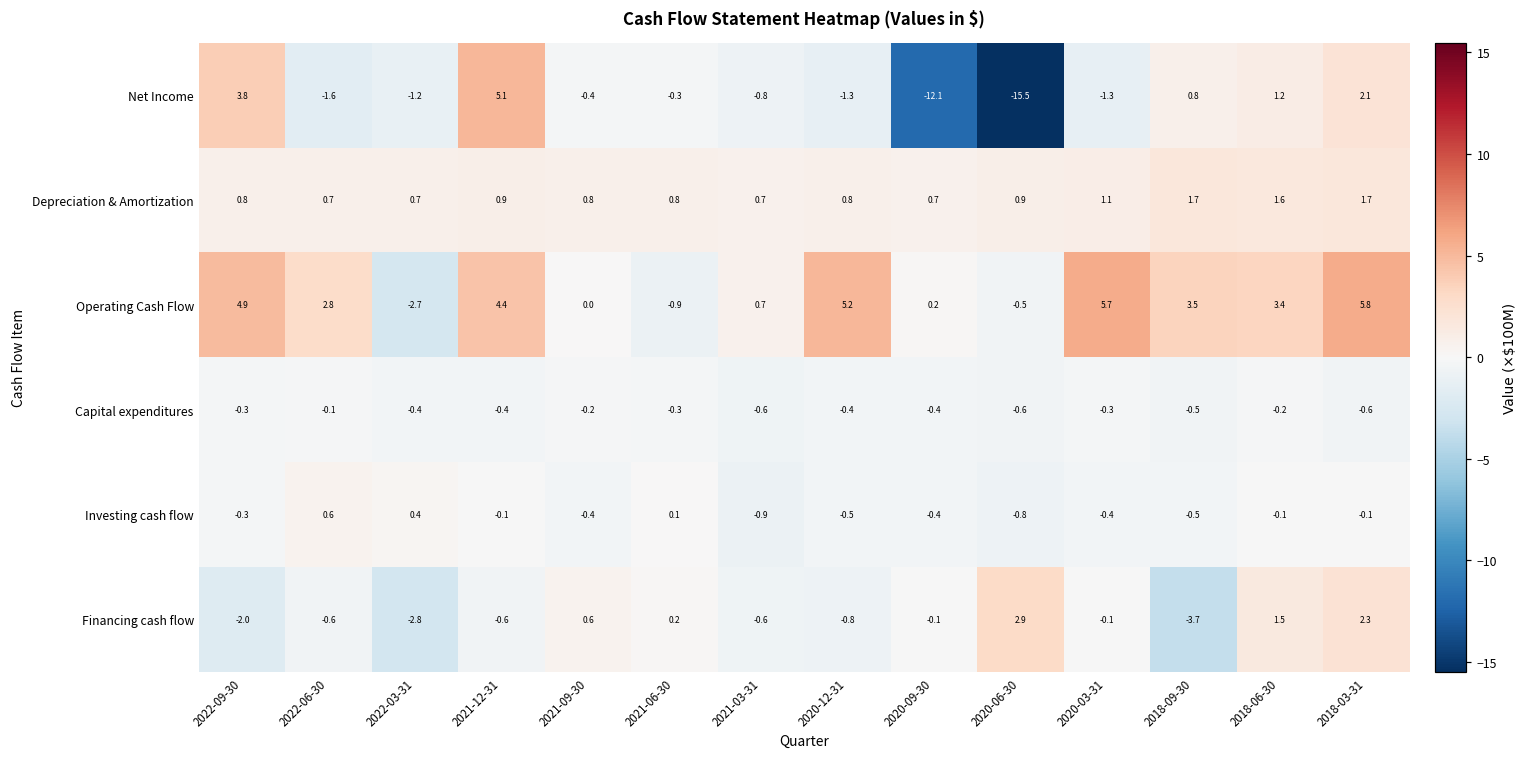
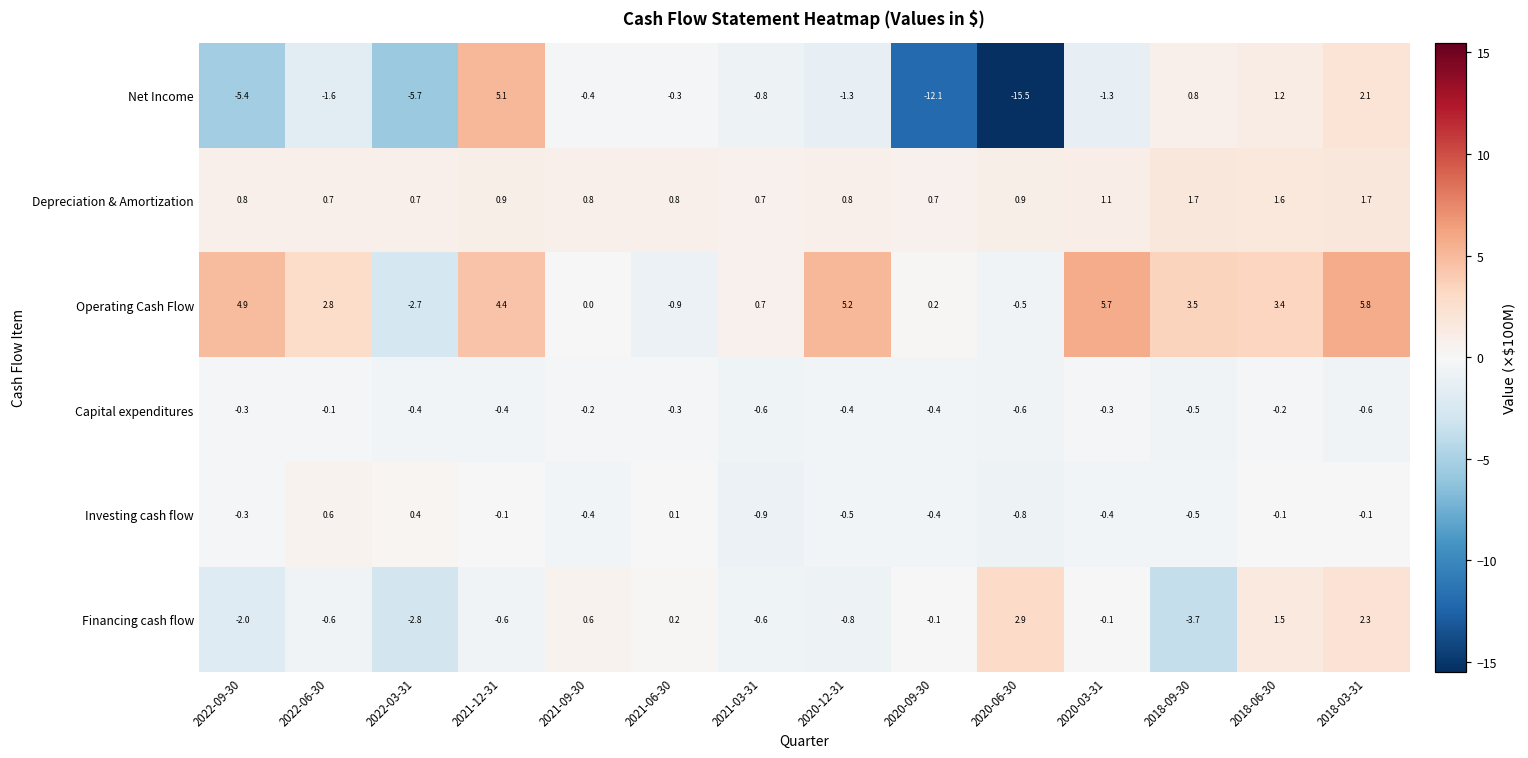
  {
    "Net Income": {
-     "2022-09-30": 3.8,
+     "2022-09-30": -5.4,
      "2022-06-30": -1.6,
-     "2022-03-31": -1.2,
+     "2022-03-31": -5.7,
      "2021-12-31": 5.1,
      "2021-09-30": -0.4,
      "2021-06-30": -0.3,
      "2021-03-31": -0.8,
      "2020-12-31": -1.3,
      "2020-09-30": -12.1,
      "2020-06-30": -15.5,
      "2020-03-31": -1.3,
      "2018-09-30": 0.8,
      "2018-06-30": 1.2,
      "2018-03-31": 2.1
    },
    "Depreciation & Amortization": {
      "2022-09-30": 0.8,
      "2022-06-30": 0.7,
      "2022-03-31": 0.7,
      "2021-12-31": 0.9,
      "2021-09-30": 0.8,
      "2021-06-30": 0.8,
      "2021-03-31": 0.7,
      "2020-12-31": 0.8,
      "2020-09-30": 0.7,
      "2020-06-30": 0.9,
      "2020-03-31": 1.1,
      "2018-09-30": 1.7,
      "2018-06-30": 1.6,
      "2018-03-31": 1.7
    },
    "Operating Cash Flow": {
      "2022-09-30": 4.9,
      "2022-06-30": 2.8,
      "2022-03-31": -2.7,
      "2021-12-31": 4.4,
      "2021-09-30": 0.0,
      "2021-06-30": -0.9,
      "2021-03-31": 0.7,
      "2020-12-31": 5.2,
      "2020-09-30": 0.2,
      "2020-06-30": -0.5,
      "2020-03-31": 5.7,
      "2018-09-30": 3.5,
      "2018-06-30": 3.4,
      "2018-03-31": 5.8
    },
    "Capital expenditures": {
      "2022-09-30": -0.3,
      "2022-06-30": -0.1,
      "2022-03-31": -0.4,
      "2021-12-31": -0.4,
      "2021-09-30": -0.2,
      "2021-06-30": -0.3,
      "2021-03-31": -0.6,
      "2020-12-31": -0.4,
      "2020-09-30": -0.4,
      "2020-06-30": -0.6,
      "2020-03-31": -0.3,
      "2018-09-30": -0.5,
      "2018-06-30": -0.2,
      "2018-03-31": -0.6
    },
    "Investing cash flow": {
      "2022-09-30": -0.3,
      "2022-06-30": 0.6,
      "2022-03-31": 0.4,
      "2021-12-31": -0.1,
      "2021-09-30": -0.4,
      "2021-06-30": 0.1,
      "2021-03-31": -0.9,
      "2020-12-31": -0.5,
      "2020-09-30": -0.4,
      "2020-06-30": -0.8,
      "2020-03-31": -0.4,
      "2018-09-30": -0.5,
      "2018-06-30": -0.1,
      "2018-03-31": -0.1
    },
    "Financing cash flow": {
      "2022-09-30": -2.0,
      "2022-06-30": -0.6,
      "2022-03-31": -2.8,
      "2021-12-31": -0.6,
      "2021-09-30": 0.6,
      "2021-06-30": 0.2,
      "2021-03-31": -0.6,
      "2020-12-31": -0.8,
      "2020-09-30": -0.1,
      "2020-06-30": 2.9,
      "2020-03-31": -0.1,
      "2018-09-30": -3.7,
      "2018-06-30": 1.5,
      "2018-03-31": 2.3
    }
  }
